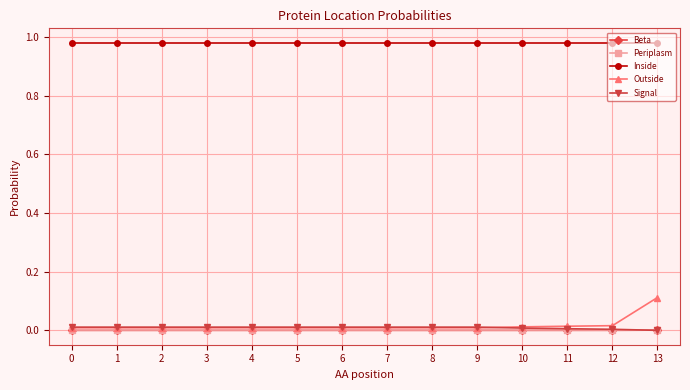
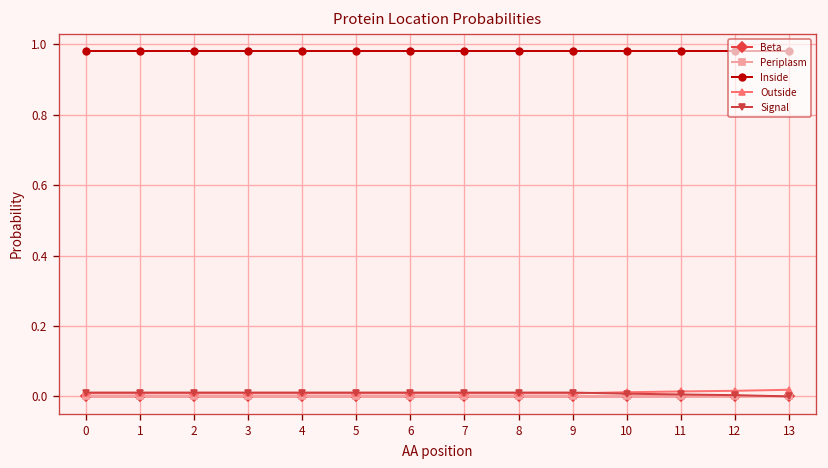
  {
    "Inside": {
      "0": 0.98,
      "1": 0.98,
      "2": 0.98,
      "3": 0.98,
      "4": 0.98,
      "5": 0.98,
      "6": 0.98,
      "7": 0.98,
      "8": 0.98,
      "9": 0.98,
      "10": 0.98,
      "11": 0.98
    },
    "Outside": {
      "12": 0.02,
-     "13": 0.11
+     "13": 0.02
    }
  }
